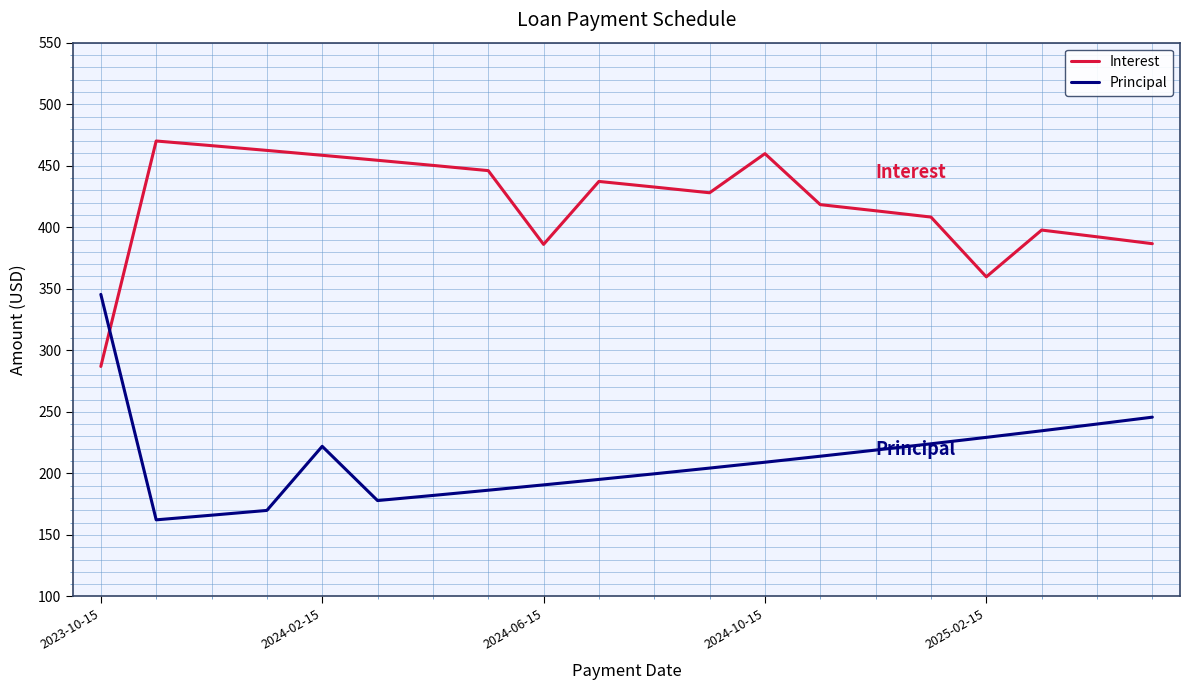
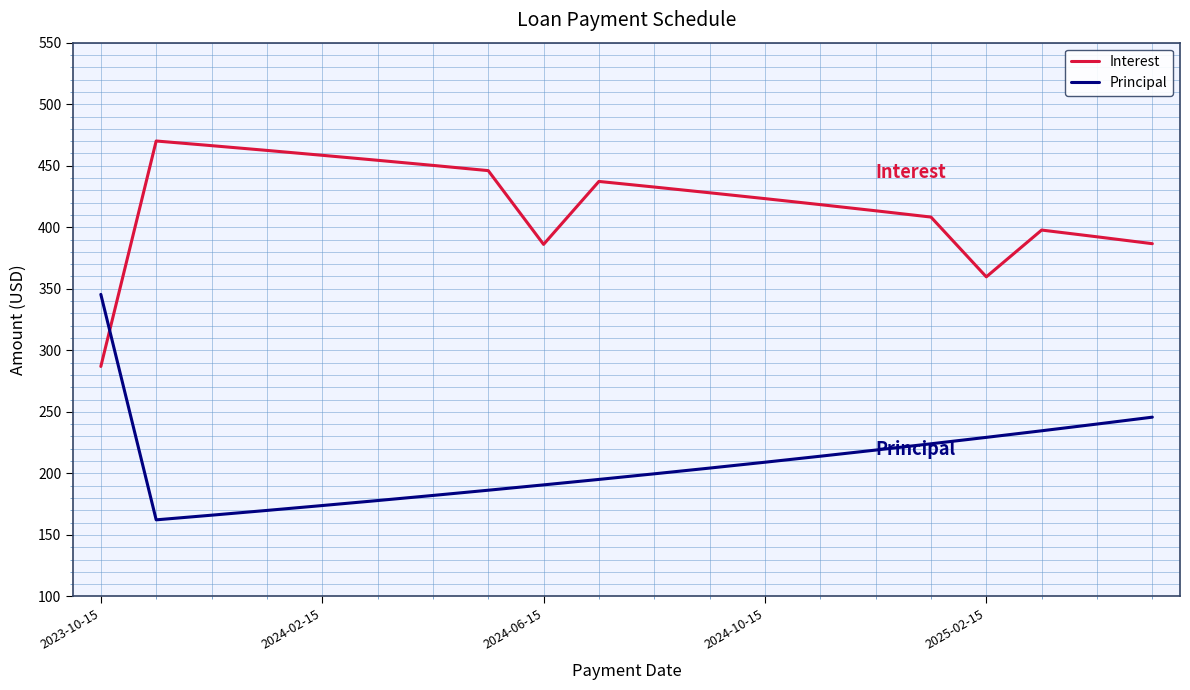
  {
    "Interest": {
      "2023-10-15": 287,
      "2024-02-15": 458,
      "2024-06-15": 386,
-     "2024-10-15": 460,
+     "2024-10-15": 423,
      "2025-02-15": 360
    },
    "Principal": {
      "2023-10-15": 345,
-     "2024-02-15": 222,
+     "2024-02-15": 174,
      "2024-06-15": 191,
      "2024-10-15": 209,
      "2025-02-15": 229
    }
  }
